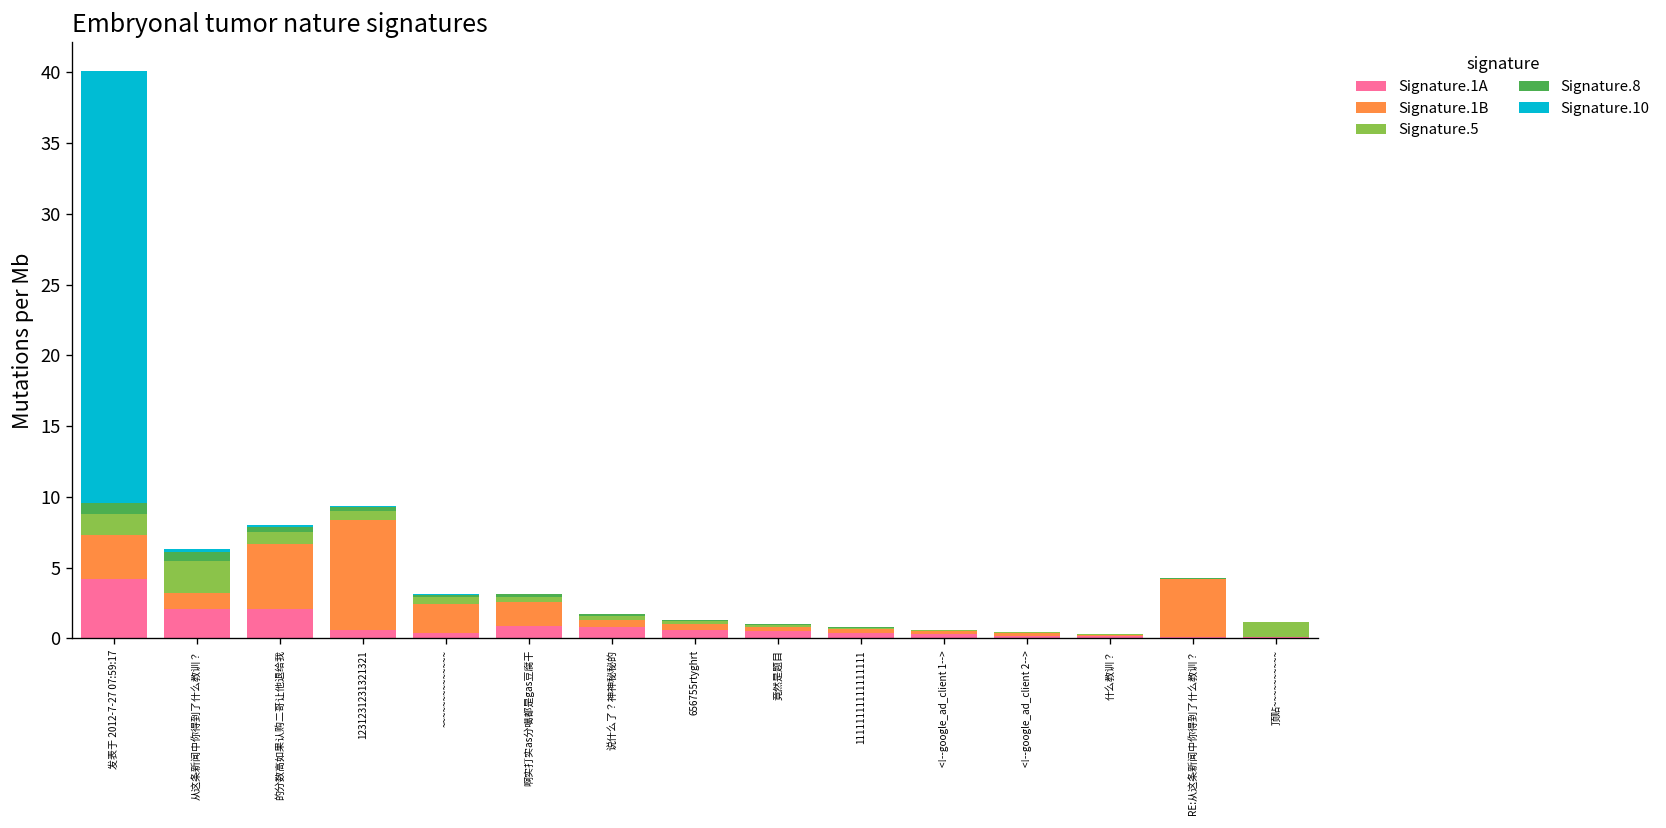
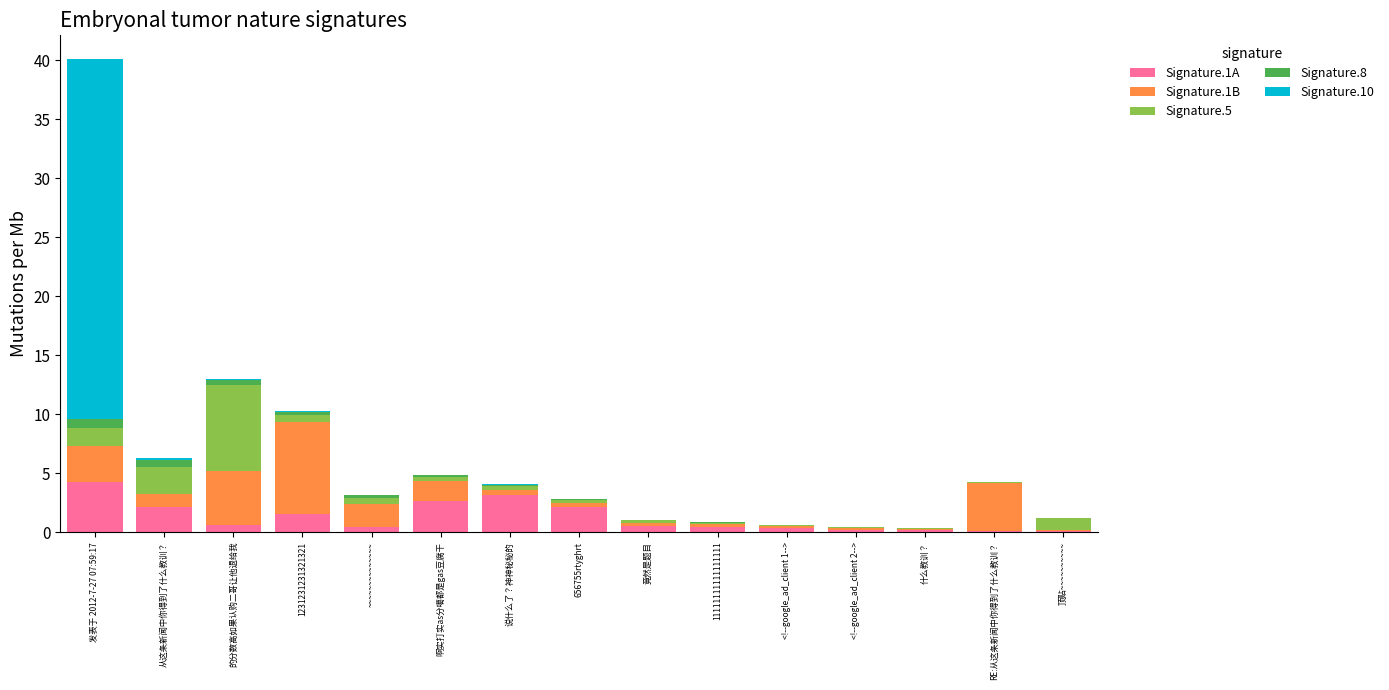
  {
    "Signature.1A": {
      "发表于 2012-7-27 07:59:17": 4.2,
      "从这条新闻中你得到了什么教训？": 2.1,
-     "的分数高如果认购二哥让他退给我": 2.1,
-     "1231231231321321": 0.6,
+     "的分数高如果认购二哥让他退给我": 0.6,
+     "1231231231321321": 1.5,
      "~~~~~~~~~~~~~~": 0.4,
-     "啊实打实as分噶都是gas豆腐干": 0.9,
-     "说什么了？神神秘秘的": 0.8,
-     "656755rtyghrt": 0.6,
+     "啊实打实as分噶都是gas豆腐干": 2.6,
+     "说什么了？神神秘秘的": 3.1,
+     "656755rtyghrt": 2.1,
      "竟然是题目": 0.5,
      "11111111111111111": 0.4,
      "<!--google_ad_client 1-->": 0.3
    },
    "Signature.1B": {
      "发表于 2012-7-27 07:59:17": 3.1,
      "从这条新闻中你得到了什么教训？": 1.1,
      "的分数高如果认购二哥让他退给我": 4.6,
      "1231231231321321": 7.8,
      "~~~~~~~~~~~~~~": 2.0,
      "啊实打实as分噶都是gas豆腐干": 1.7,
      "说什么了？神神秘秘的": 0.5,
      "656755rtyghrt": 0.4,
      "竟然是题目": 0.3,
      "11111111111111111": 0.3,
      "RE:从这条新闻中你得到了什么教训？": 4.1
    },
    "Signature.5": {
      "发表于 2012-7-27 07:59:17": 1.5,
      "从这条新闻中你得到了什么教训？": 2.3,
-     "的分数高如果认购二哥让他退给我": 0.8,
+     "的分数高如果认购二哥让他退给我": 7.3,
      "1231231231321321": 0.6,
      "~~~~~~~~~~~~~~": 0.5,
      "啊实打实as分噶都是gas豆腐干": 0.3,
      "说什么了？神神秘秘的": 0.3,
      "顶贴~~~~~~~~~~": 1.0
    },
    "Signature.8": {
      "发表于 2012-7-27 07:59:17": 0.8,
      "从这条新闻中你得到了什么教训？": 0.6,
      "的分数高如果认购二哥让他退给我": 0.4,
      "1231231231321321": 0.3
    },
    "Signature.10": {
      "发表于 2012-7-27 07:59:17": 30.5,
      "656755rtyghrt": 0.0,
      "竟然是题目": 0.0,
      "11111111111111111": 0.0,
      "<!--google_ad_client 1-->": 0.0,
      "<!--google_ad_client 2-->": 0.0,
      "什么教训？": 0.0,
      "RE:从这条新闻中你得到了什么教训？": 0.0,
      "顶贴~~~~~~~~~~": 0.0
    }
  }
